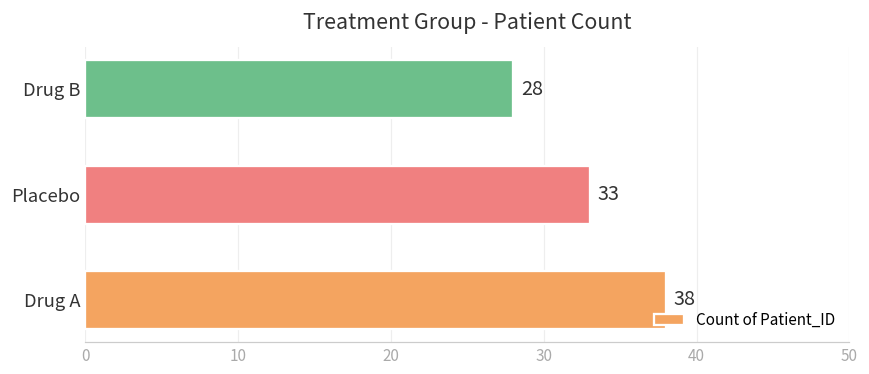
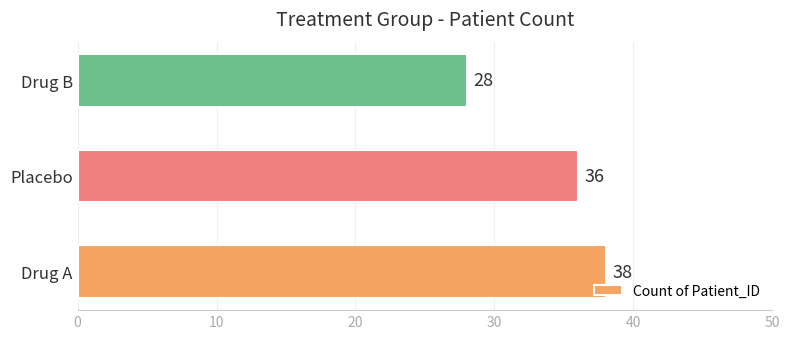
  {
    "Drug B": 28,
-   "Placebo": 33,
+   "Placebo": 36,
    "Drug A": 38
  }
